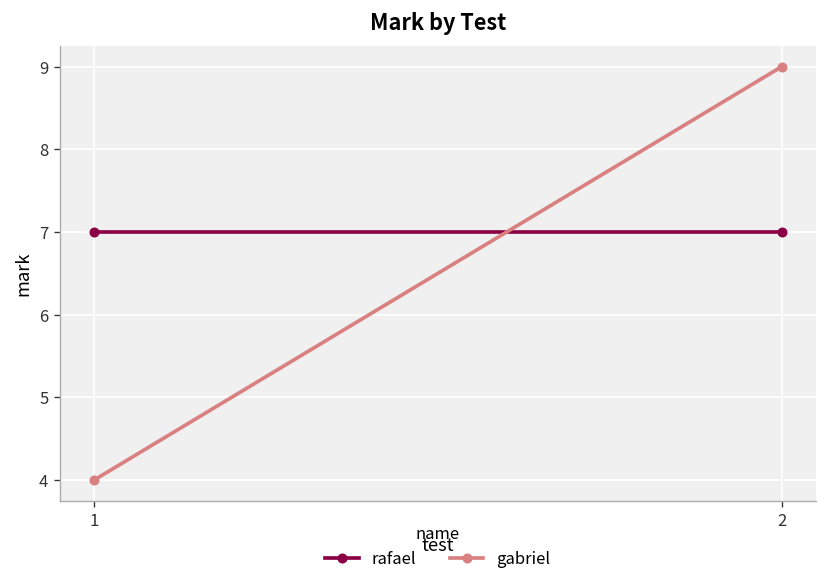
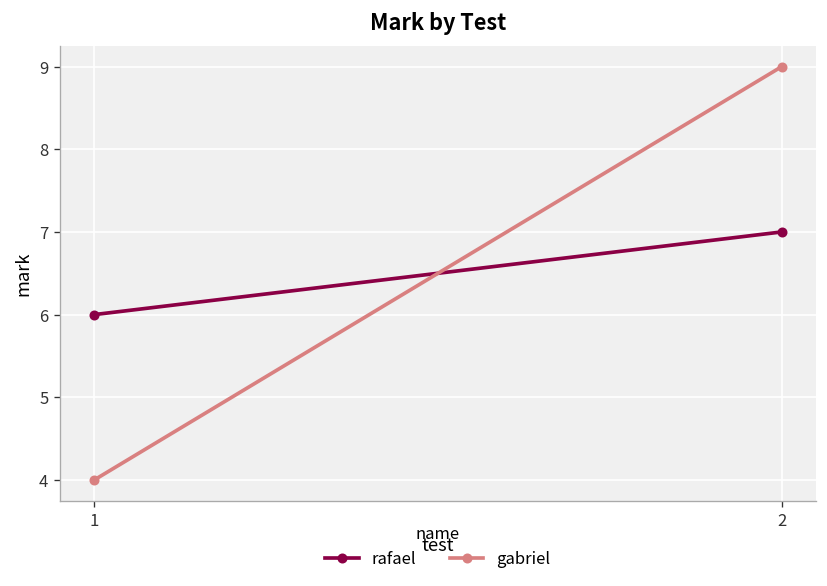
  {
    "rafael": {
-     "1": 7,
+     "1": 6,
      "2": 7
    },
    "gabriel": {
      "1": 4,
      "2": 9
    }
  }
